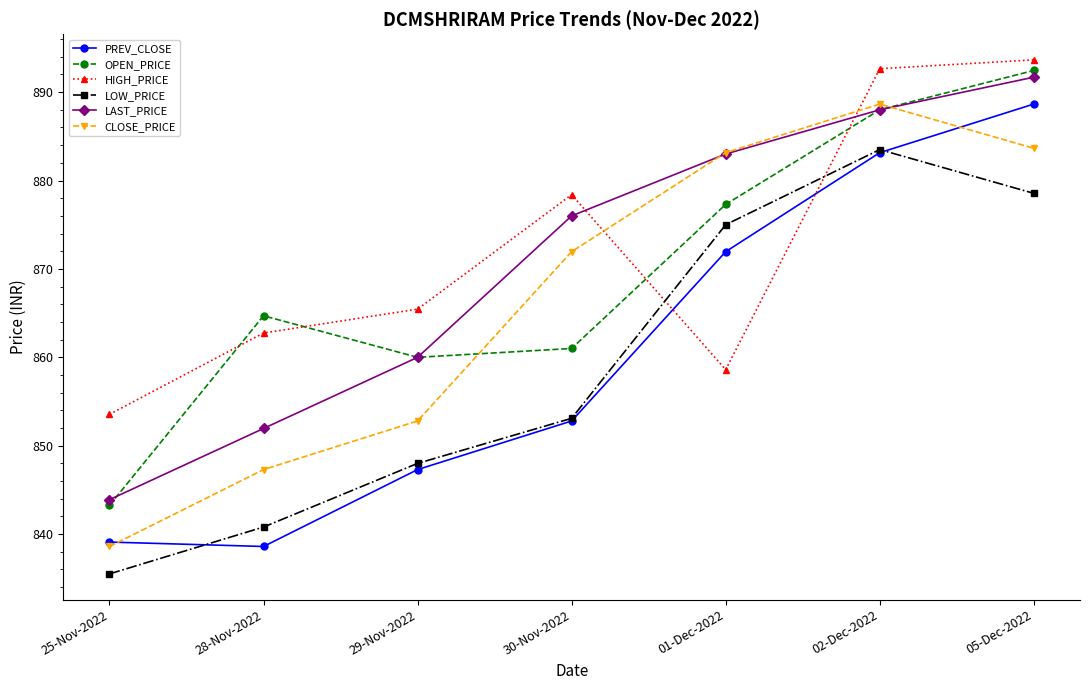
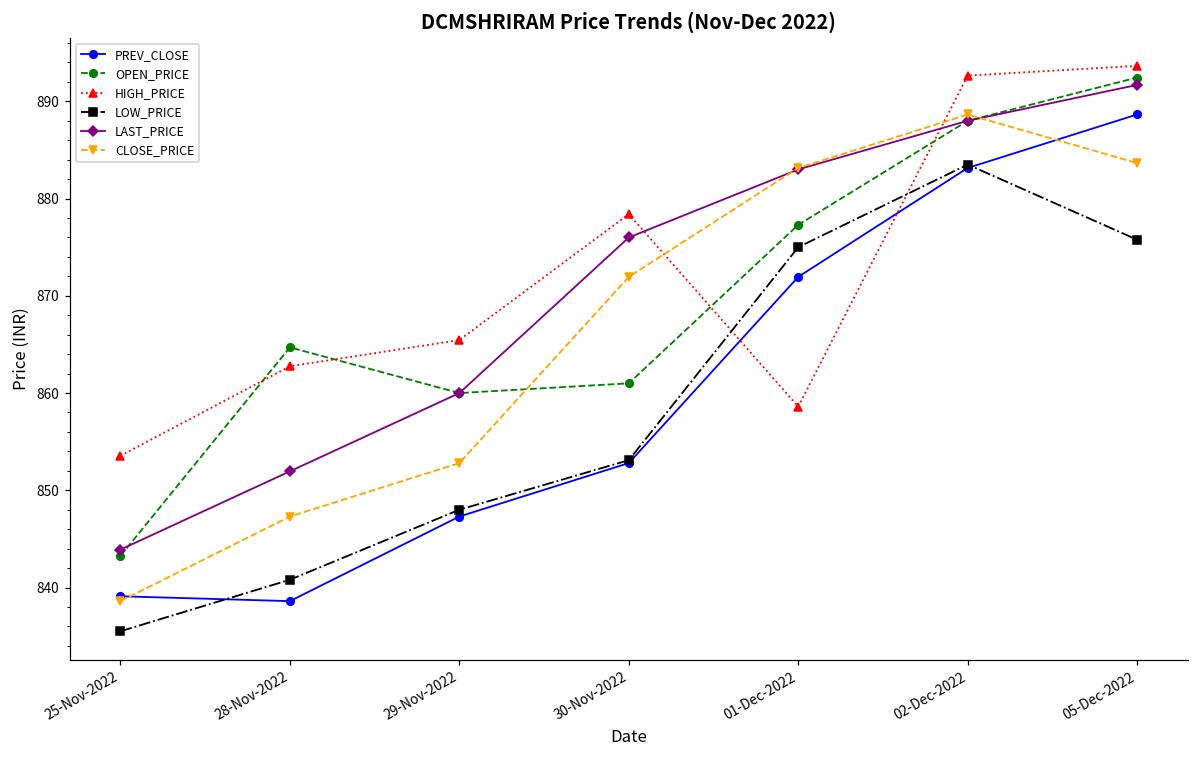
  {
    "PREV_CLOSE": {
      "25-Nov-2022": 839,
      "28-Nov-2022": 839,
      "29-Nov-2022": 847,
      "30-Nov-2022": 853,
      "01-Dec-2022": 872,
      "02-Dec-2022": 883,
      "05-Dec-2022": 889
    },
    "OPEN_PRICE": {
      "25-Nov-2022": 843,
      "28-Nov-2022": 865,
      "30-Nov-2022": 861,
      "01-Dec-2022": 877,
      "05-Dec-2022": 892
    },
    "HIGH_PRICE": {
      "25-Nov-2022": 854,
      "28-Nov-2022": 863,
      "29-Nov-2022": 865,
      "30-Nov-2022": 878,
      "01-Dec-2022": 859,
      "02-Dec-2022": 893,
      "05-Dec-2022": 894
    },
    "LOW_PRICE": {
      "25-Nov-2022": 836,
      "28-Nov-2022": 841,
      "29-Nov-2022": 848,
      "30-Nov-2022": 853,
      "01-Dec-2022": 875,
      "02-Dec-2022": 884,
-     "05-Dec-2022": 879
+     "05-Dec-2022": 876
    },
    "LAST_PRICE": {
      "25-Nov-2022": 844,
      "28-Nov-2022": 852,
      "30-Nov-2022": 876,
      "05-Dec-2022": 892
    },
    "CLOSE_PRICE": {
      "25-Nov-2022": 839,
      "28-Nov-2022": 847,
      "29-Nov-2022": 853,
      "30-Nov-2022": 872,
      "02-Dec-2022": 889,
      "05-Dec-2022": 884
    }
  }
